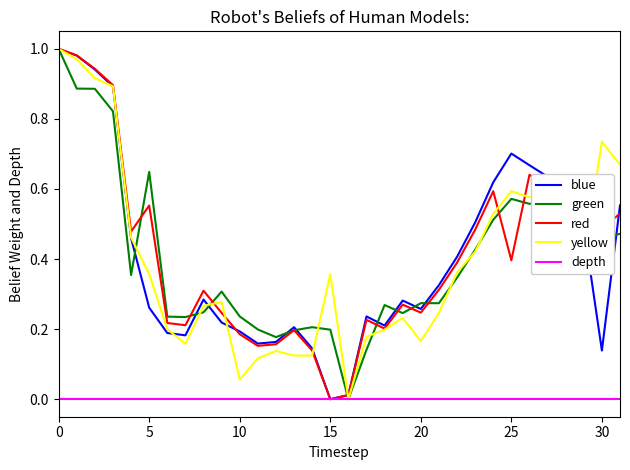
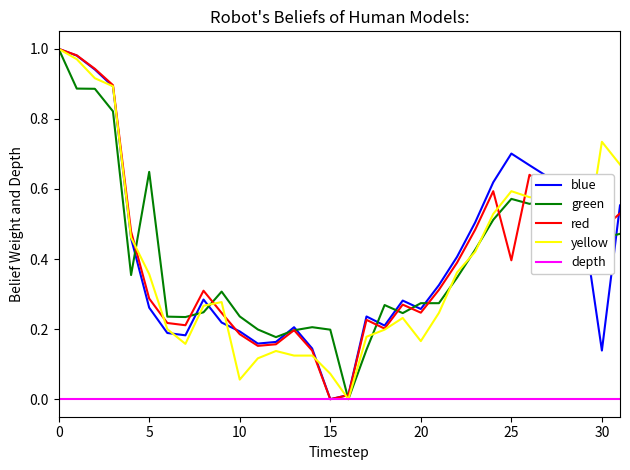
  {
    "blue": {
      "5": 0.26,
      "10": 0.19,
      "20": 0.26,
      "25": 0.70,
      "30": 0.14
    },
    "green": {
      "5": 0.65,
      "10": 0.24,
      "15": 0.20,
      "20": 0.27,
      "25": 0.57
    },
    "red": {
-     "5": 0.55,
+     "5": 0.29,
      "10": 0.19,
      "20": 0.25,
      "25": 0.40
    },
    "yellow": {
      "5": 0.36,
      "10": 0.06,
-     "15": 0.36,
+     "15": 0.07,
      "20": 0.17,
      "25": 0.59,
      "30": 0.73
    },
    "depth": {
      "0": 0.00,
      "5": 0.00,
      "10": 0.00,
      "20": 0.00,
      "25": 0.00,
      "30": 0.00
    }
  }
